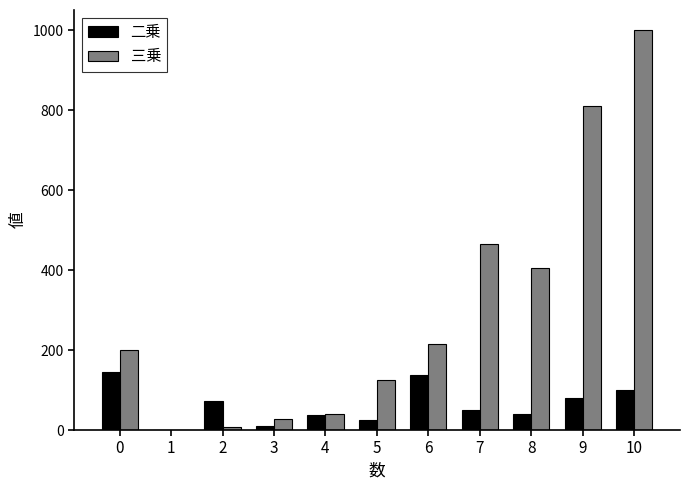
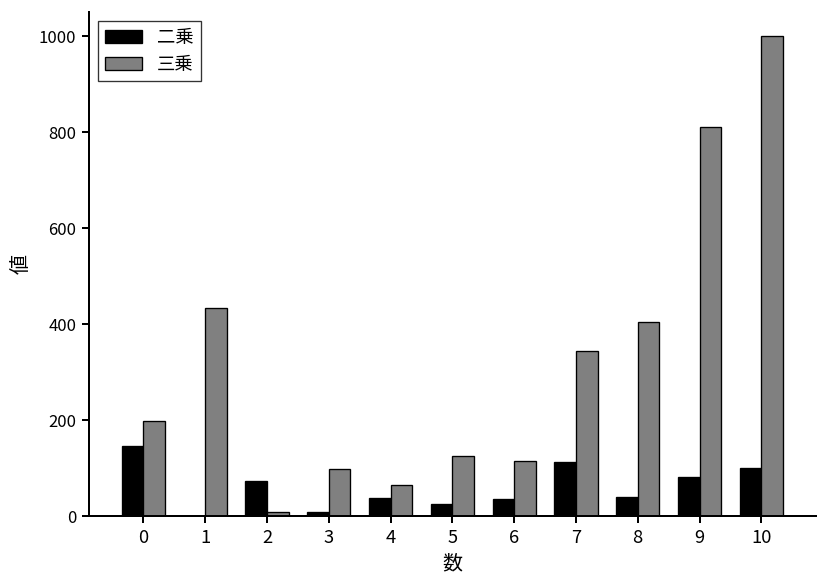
  {
    "二乗": {
      "0": 150,
      "2": 70,
      "3": 10,
      "4": 40,
      "5": 30,
-     "6": 140,
-     "7": 50,
+     "6": 40,
+     "7": 110,
      "8": 40,
      "9": 80,
      "10": 100
    },
    "三乗": {
      "0": 200,
-     "1": 0,
+     "1": 430,
      "2": 10,
-     "3": 30,
-     "4": 40,
+     "3": 100,
+     "4": 60,
      "5": 130,
-     "6": 220,
-     "7": 460,
+     "6": 120,
+     "7": 340,
      "8": 400,
      "9": 810,
      "10": 1000
    }
  }
